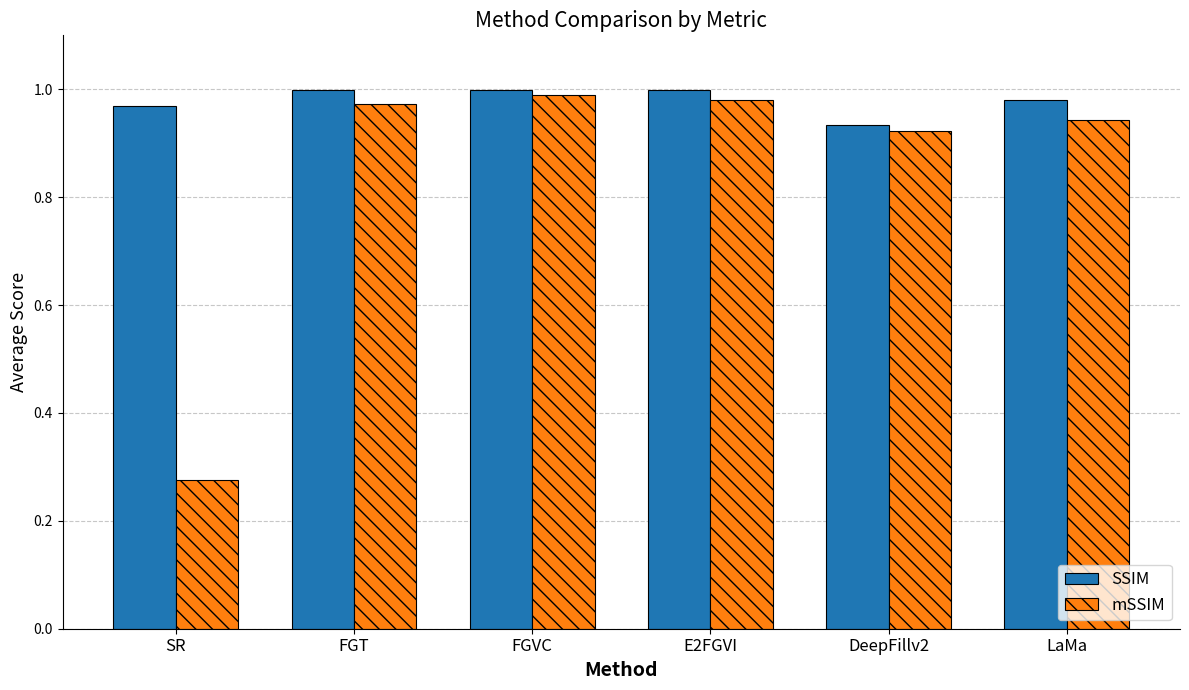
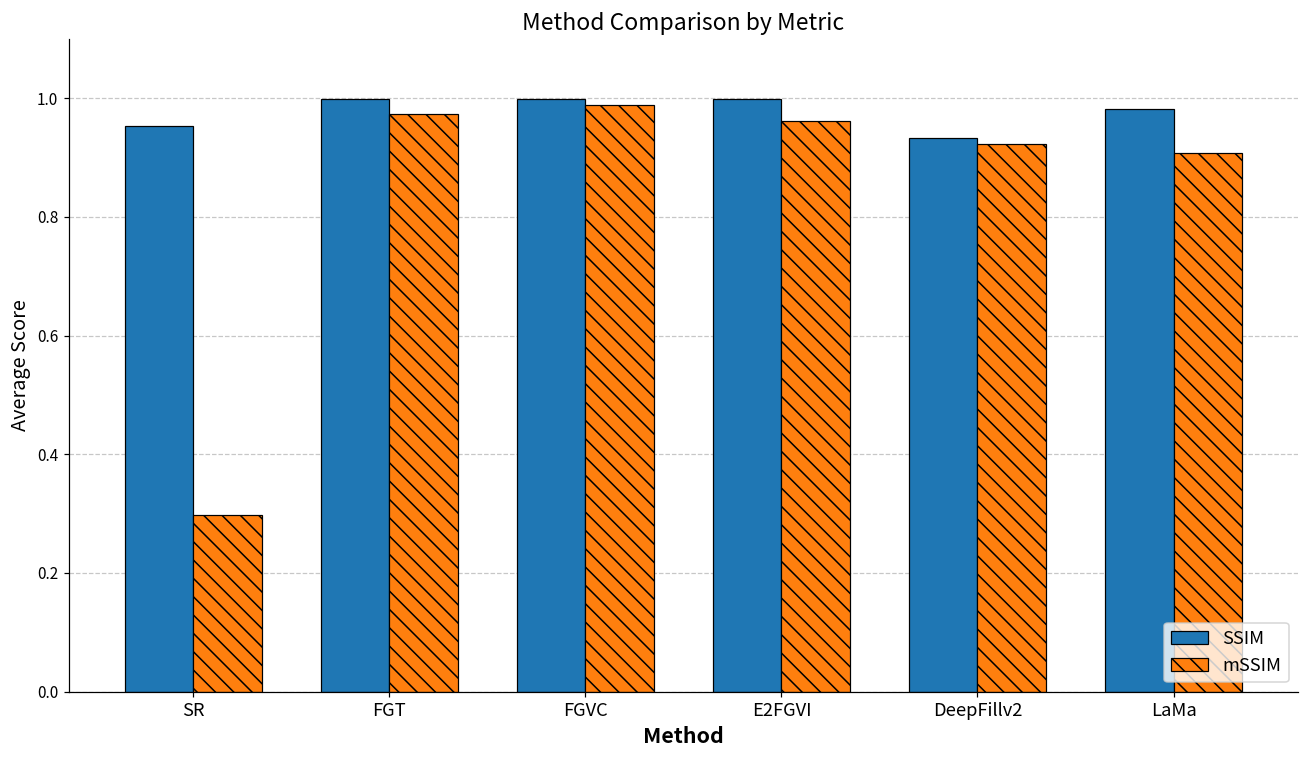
  {
    "SSIM": {
-     "SR": 0.97,
+     "SR": 0.95,
      "FGT": 1.00,
      "FGVC": 1.00,
      "E2FGVI": 1.00,
      "DeepFillv2": 0.93,
      "LaMa": 0.98
    },
    "mSSIM": {
-     "SR": 0.27,
+     "SR": 0.30,
      "FGT": 0.97,
      "FGVC": 0.99,
-     "E2FGVI": 0.98,
+     "E2FGVI": 0.96,
      "DeepFillv2": 0.92,
-     "LaMa": 0.94
+     "LaMa": 0.91
    }
  }
